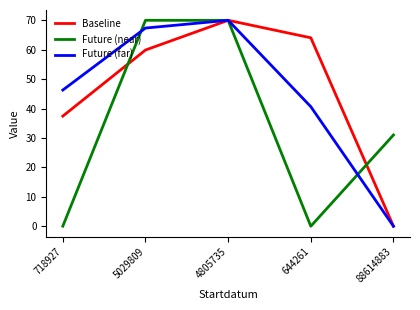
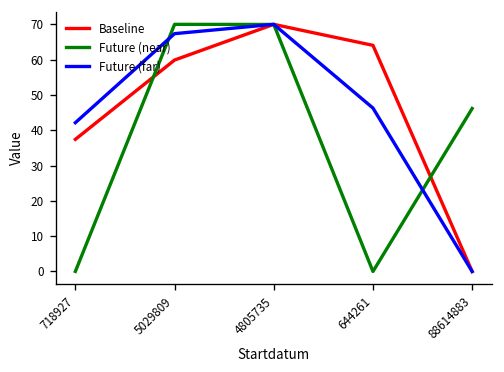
  {
    "Baseline": {
      "718927": 37,
      "5029809": 60,
      "644261": 64
    },
    "Future (near)": {
      "718927": 0,
      "5029809": 70,
      "644261": 0,
-     "88614883": 31
+     "88614883": 46
    },
    "Future (far)": {
-     "718927": 46,
+     "718927": 42,
      "5029809": 67,
-     "644261": 41
+     "644261": 46
    }
  }
